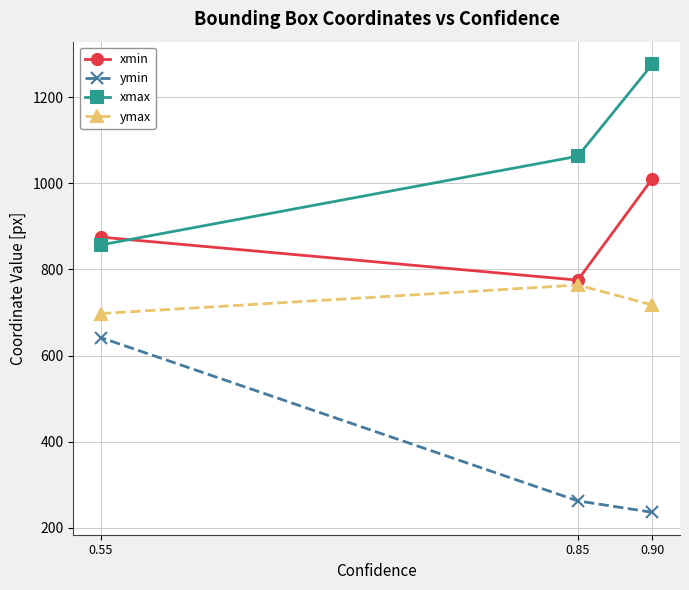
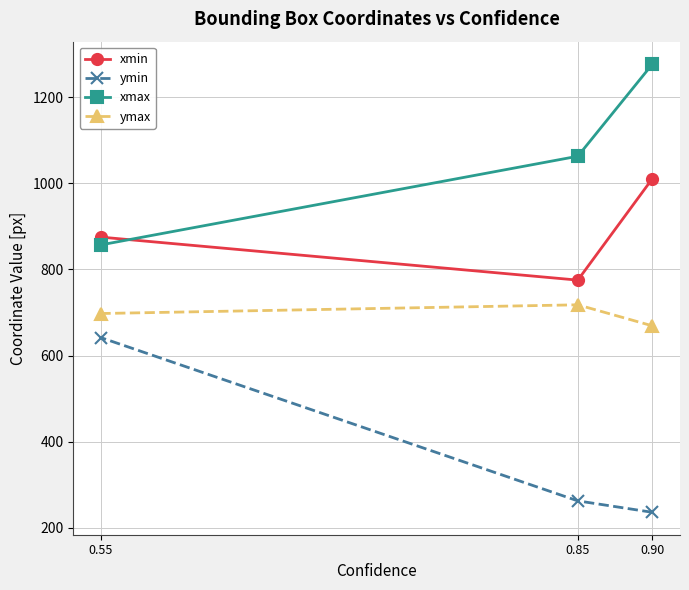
  {
    "xmin": {
      "0.55": 880,
      "0.85": 780,
      "0.90": 1010
    },
    "ymax": {
      "0.55": 700,
-     "0.85": 760,
-     "0.90": 720
+     "0.85": 720,
+     "0.90": 670
    }
  }
